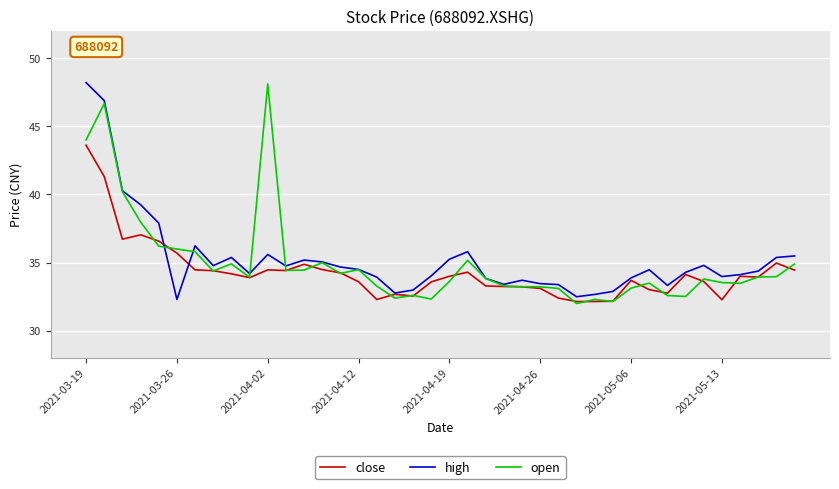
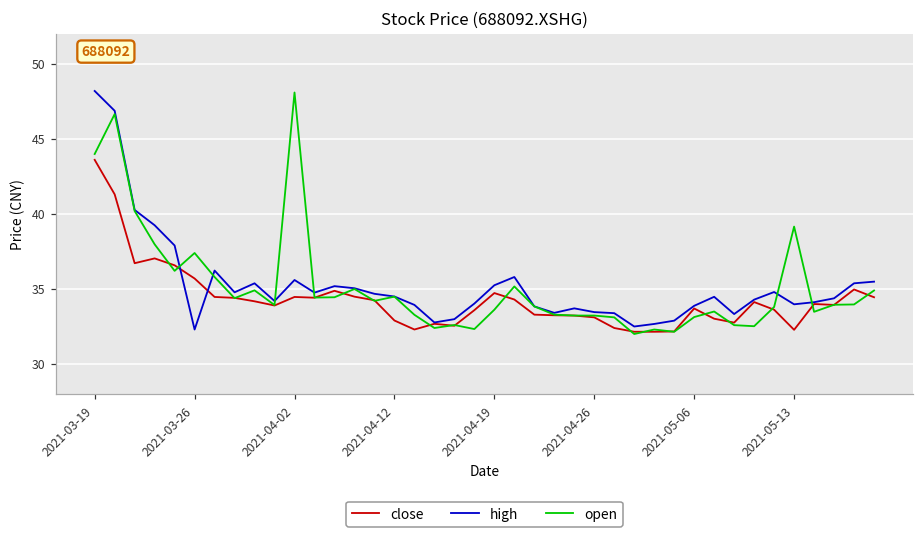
  {
    "close": {
      "2021-03-19": 43.6,
      "2021-03-26": 35.7,
      "2021-04-02": 34.5,
-     "2021-04-12": 33.6,
-     "2021-04-19": 34.0,
+     "2021-04-12": 32.9,
+     "2021-04-19": 34.7,
      "2021-05-13": 32.3
    },
    "high": {
      "2021-03-19": 48.2,
      "2021-03-26": 32.3,
      "2021-04-02": 35.6,
      "2021-04-19": 35.3,
      "2021-04-26": 33.5,
      "2021-05-13": 34.0
    },
    "open": {
      "2021-03-19": 44.0,
-     "2021-03-26": 36.0,
+     "2021-03-26": 37.4,
      "2021-04-02": 48.1,
      "2021-04-19": 33.6,
      "2021-05-06": 33.1,
-     "2021-05-13": 33.5
+     "2021-05-13": 39.2
    }
  }
